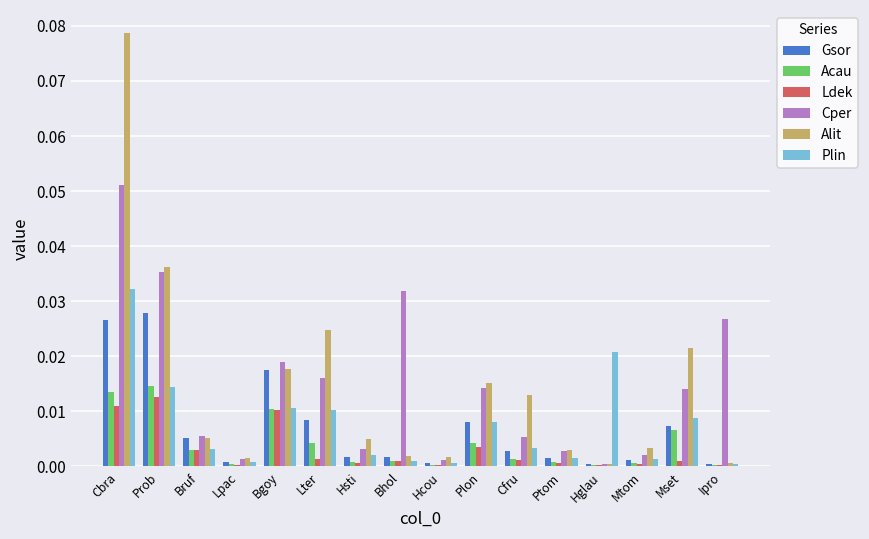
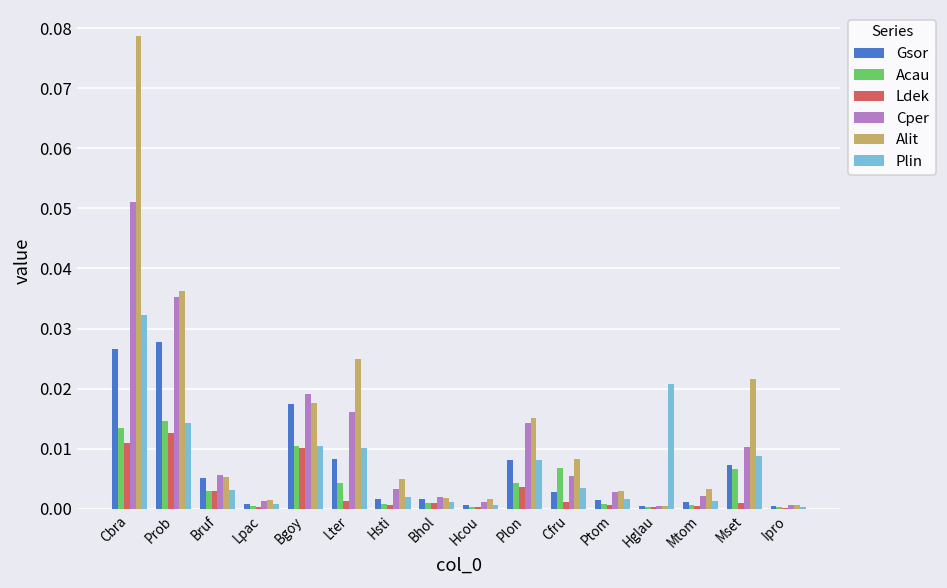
  {
    "Gsor": {
      "Cbra": 0.027,
      "Prob": 0.028,
      "Bruf": 0.005,
      "Lpac": 0.001,
      "Bgoy": 0.018,
      "Lter": 0.008,
      "Hsti": 0.002,
      "Bhol": 0.002,
      "Hcou": 0.001,
      "Plon": 0.008,
      "Cfru": 0.003,
      "Ptom": 0.002,
      "Mtom": 0.001,
      "Mset": 0.007
    },
    "Acau": {
      "Cbra": 0.013,
      "Prob": 0.015,
      "Bruf": 0.003,
      "Bgoy": 0.010,
      "Lter": 0.004,
      "Hsti": 0.001,
      "Bhol": 0.001,
      "Plon": 0.004,
-     "Cfru": 0.001,
+     "Cfru": 0.007,
      "Ptom": 0.001,
      "Mtom": 0.001,
      "Mset": 0.007
    },
    "Ldek": {
      "Cbra": 0.011,
      "Prob": 0.013,
      "Bruf": 0.003,
      "Bgoy": 0.010,
      "Lter": 0.001,
      "Hsti": 0.001,
      "Bhol": 0.001,
      "Plon": 0.004,
      "Cfru": 0.001,
      "Ptom": 0.001,
      "Mset": 0.001
    },
    "Cper": {
      "Cbra": 0.051,
      "Prob": 0.035,
      "Bruf": 0.006,
      "Lpac": 0.001,
      "Bgoy": 0.019,
      "Lter": 0.016,
      "Hsti": 0.003,
-     "Bhol": 0.032,
+     "Bhol": 0.002,
      "Hcou": 0.001,
      "Plon": 0.014,
      "Cfru": 0.005,
      "Ptom": 0.003,
      "Mtom": 0.002,
-     "Mset": 0.014,
-     "Ipro": 0.027
+     "Mset": 0.010,
+     "Ipro": 0.001
    },
    "Alit": {
      "Cbra": 0.079,
      "Prob": 0.036,
      "Bruf": 0.005,
      "Lpac": 0.002,
      "Bgoy": 0.018,
      "Lter": 0.025,
      "Hsti": 0.005,
      "Bhol": 0.002,
      "Hcou": 0.002,
      "Plon": 0.015,
-     "Cfru": 0.013,
+     "Cfru": 0.008,
      "Ptom": 0.003,
      "Mtom": 0.003,
      "Mset": 0.022,
      "Ipro": 0.001
    },
    "Plin": {
      "Cbra": 0.032,
      "Prob": 0.014,
      "Bruf": 0.003,
      "Lpac": 0.001,
      "Bgoy": 0.011,
      "Lter": 0.010,
      "Hsti": 0.002,
      "Bhol": 0.001,
      "Hcou": 0.001,
      "Plon": 0.008,
      "Cfru": 0.003,
      "Ptom": 0.002,
      "Hglau": 0.021,
      "Mtom": 0.001,
      "Mset": 0.009
    }
  }
